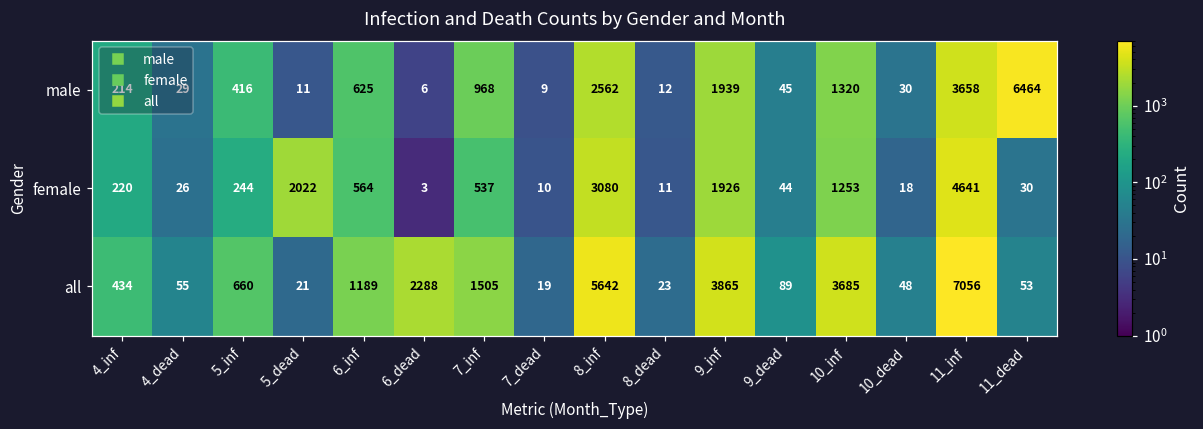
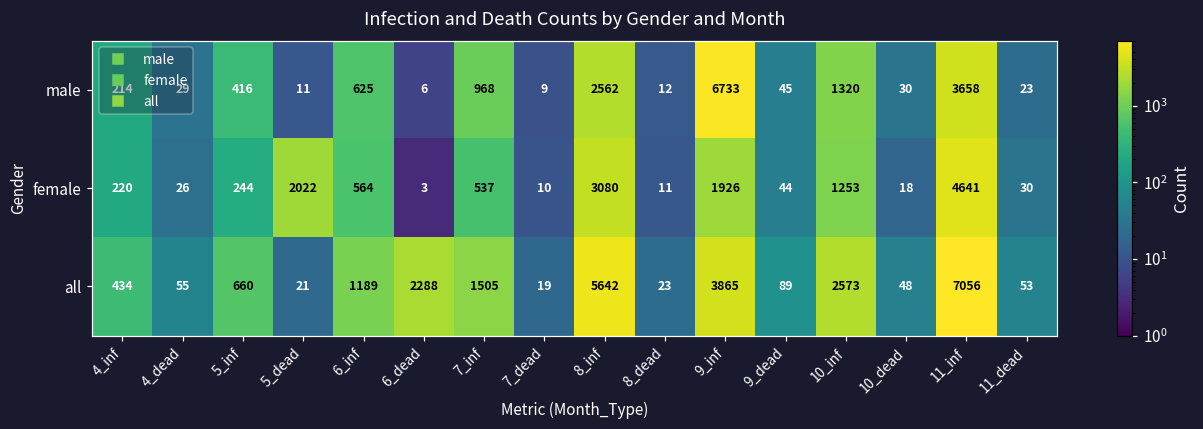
  {
    "male": {
      "5_inf": 416,
      "5_dead": 11,
      "6_inf": 625,
      "6_dead": 6,
      "7_inf": 968,
      "7_dead": 9,
      "8_inf": 2562,
      "8_dead": 12,
-     "9_inf": 1939,
+     "9_inf": 6733,
      "9_dead": 45,
      "10_inf": 1320,
      "10_dead": 30,
      "11_inf": 3658,
-     "11_dead": 6464
+     "11_dead": 23
    },
    "female": {
      "4_inf": 220,
      "4_dead": 26,
      "5_inf": 244,
      "5_dead": 2022,
      "6_inf": 564,
      "6_dead": 3,
      "7_inf": 537,
      "7_dead": 10,
      "8_inf": 3080,
      "8_dead": 11,
      "9_inf": 1926,
      "9_dead": 44,
      "10_inf": 1253,
      "10_dead": 18,
      "11_inf": 4641,
      "11_dead": 30
    },
    "all": {
      "4_inf": 434,
      "4_dead": 55,
      "5_inf": 660,
      "5_dead": 21,
      "6_inf": 1189,
      "6_dead": 2288,
      "7_inf": 1505,
      "7_dead": 19,
      "8_inf": 5642,
      "8_dead": 23,
      "9_inf": 3865,
      "9_dead": 89,
-     "10_inf": 3685,
+     "10_inf": 2573,
      "10_dead": 48,
      "11_inf": 7056,
      "11_dead": 53
    }
  }
